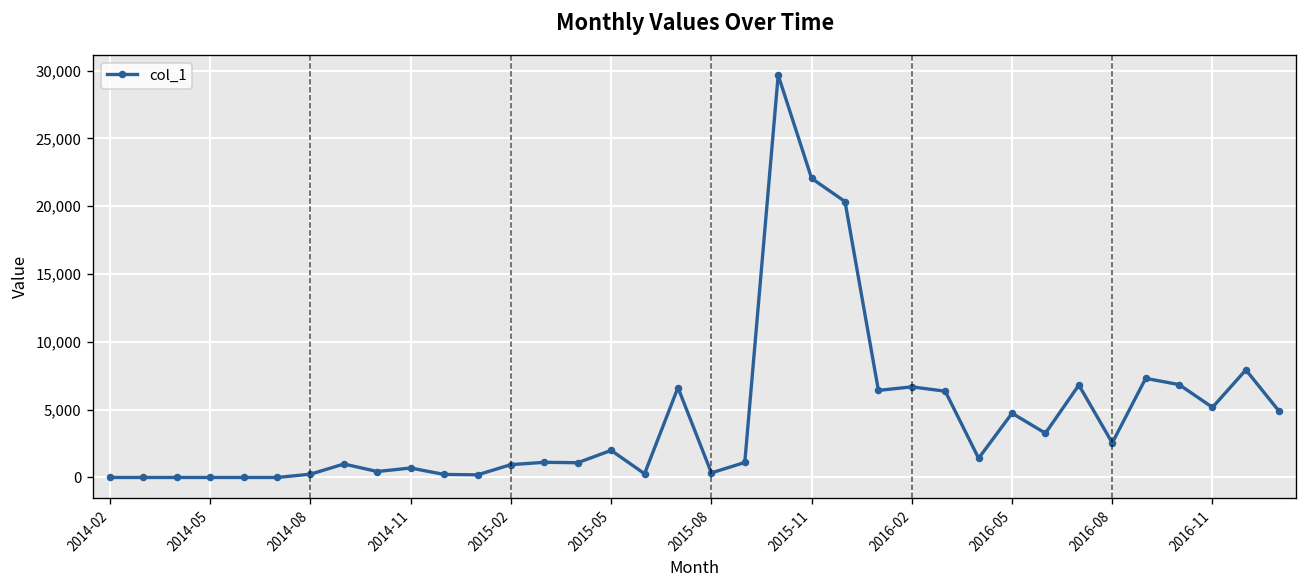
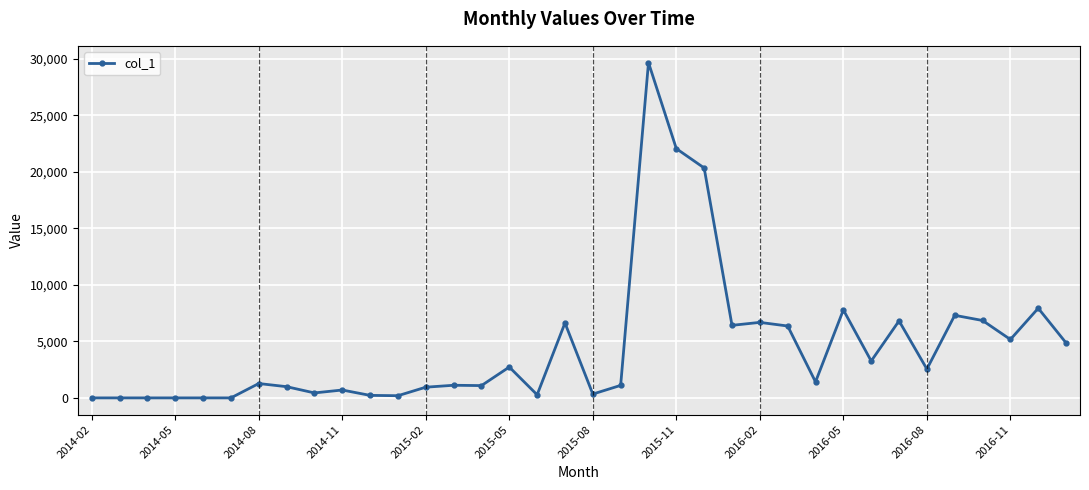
  {
    "2014-02": "0",
    "2014-05": "0",
-   "2014-08": "200",
+   "2014-08": "1,300",
    "2014-11": "700",
    "2015-02": "900",
-   "2015-05": "2,000",
+   "2015-05": "2,700",
    "2015-08": "300",
    "2015-11": "22,100",
    "2016-02": "6,700",
-   "2016-05": "4,700",
+   "2016-05": "7,800",
    "2016-08": "2,600",
    "2016-11": "5,200"
  }
